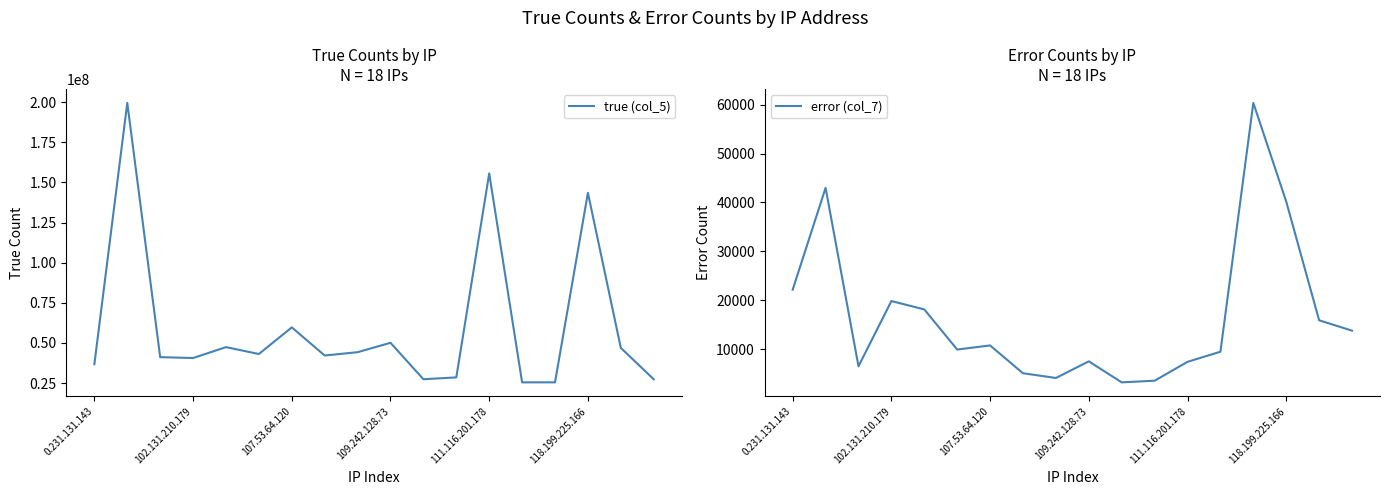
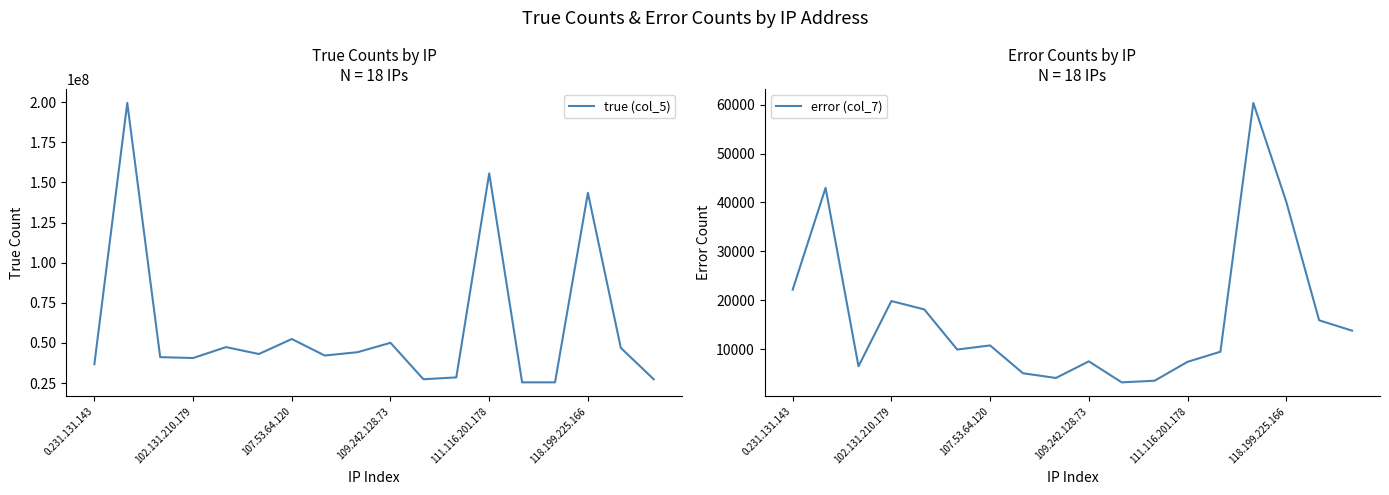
  {
    "True Counts by IP N = 18 IPs": {
      "0.231.131.143": 37000000,
      "102.131.210.179": 41000000,
-     "107.53.64.120": 60000000,
+     "107.53.64.120": 52000000,
      "109.242.128.73": 50000000,
      "111.116.201.178": 156000000,
      "118.199.225.166": 144000000
    },
    "Error Counts by IP N = 18 IPs": {
      "0.231.131.143": 22000,
      "102.131.210.179": 20000,
      "107.53.64.120": 11000,
      "109.242.128.73": 8000,
      "111.116.201.178": 7000,
      "118.199.225.166": 40000
    }
  }
